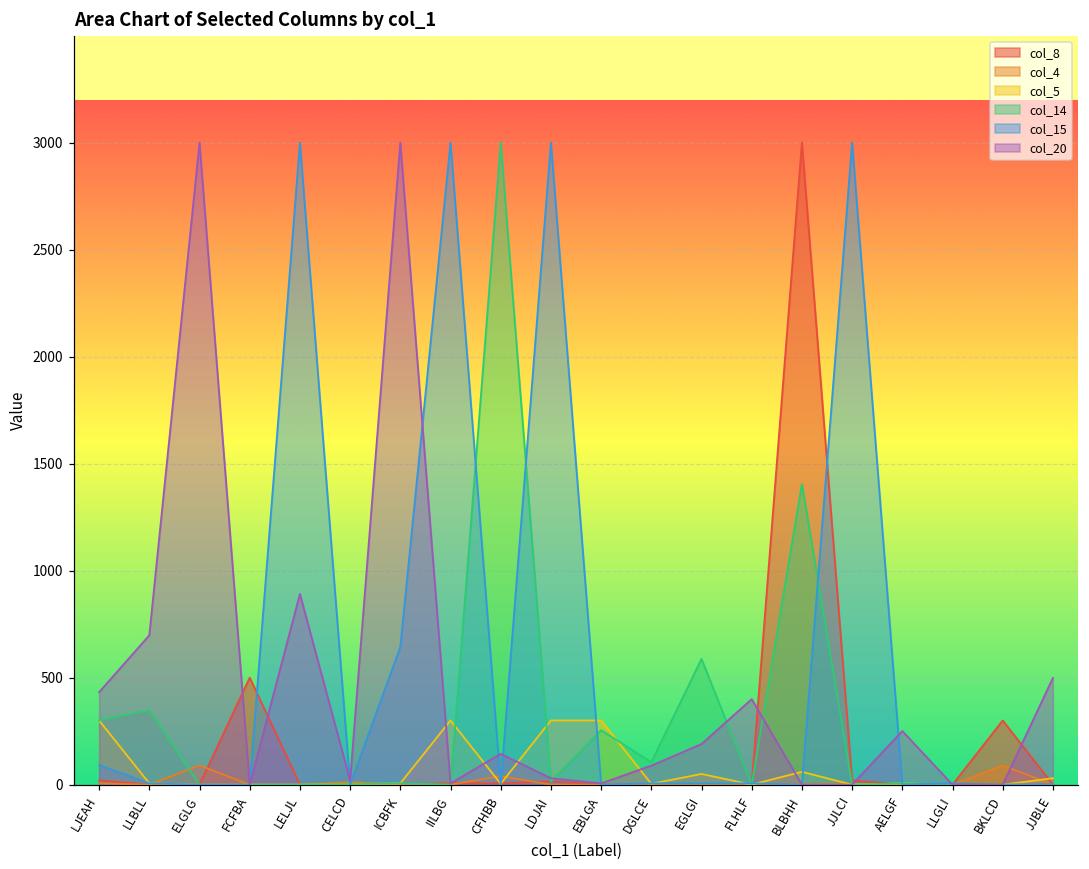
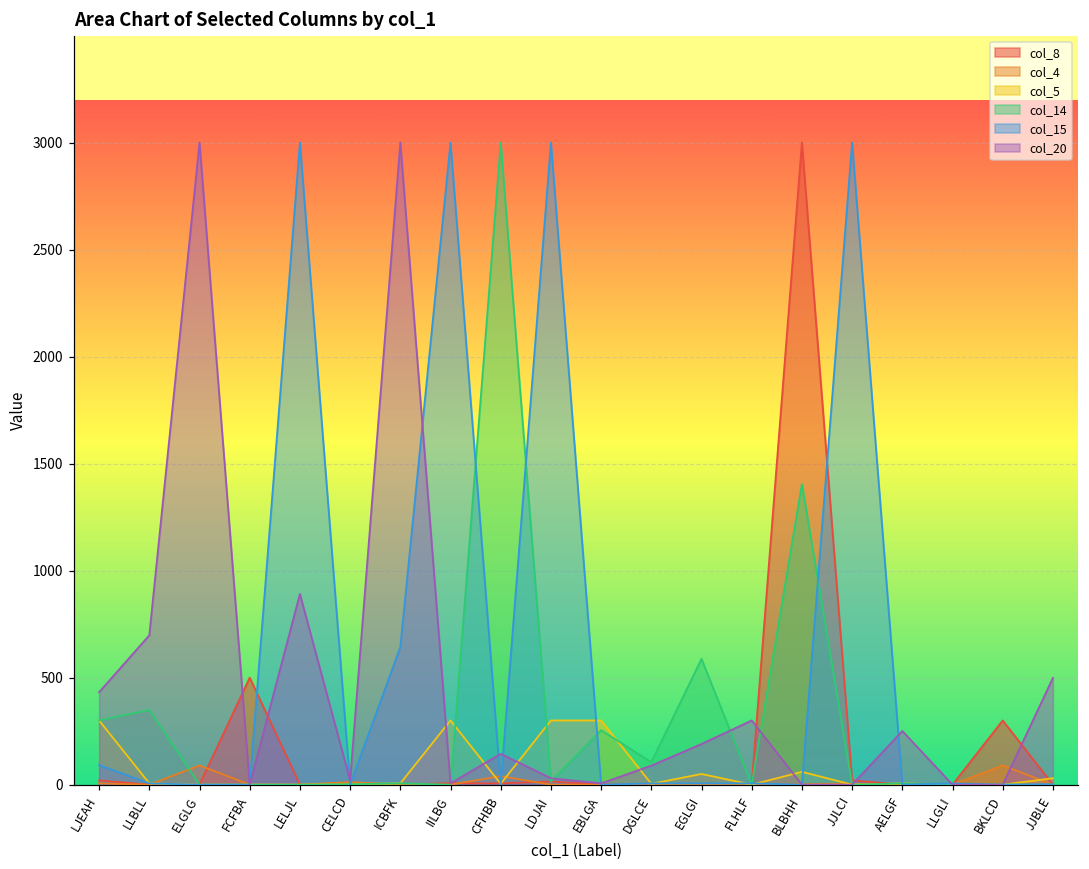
  {
    "col_14": {
      "LLBLL": 350,
      "CFHBB": 3000,
      "EBLGA": 250,
      "DGLCE": 110,
      "EGLGI": 590,
      "BLBHH": 1400
    },
    "col_15": {
      "LJEAH": 90,
      "LELJL": 3000,
      "ICBFK": 640,
      "IILBG": 3000,
      "LDJAI": 3000,
      "JJLCI": 3000
    },
    "col_20": {
      "LJEAH": 430,
      "LLBLL": 700,
      "ELGLG": 3000,
      "LELJL": 890,
      "ICBFK": 3000,
      "CFHBB": 140,
      "LDJAI": 30,
      "DGLCE": 90,
      "EGLGI": 190,
-     "FLHLF": 400,
+     "FLHLF": 300,
      "AELGF": 250,
      "JJBLE": 500
    }
  }
